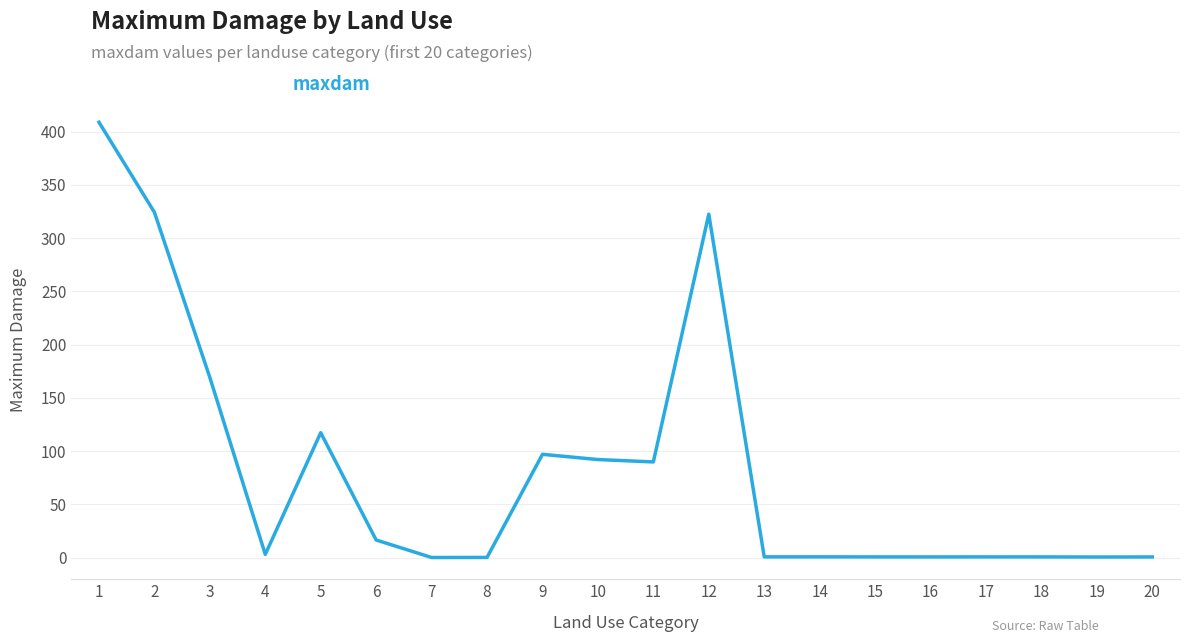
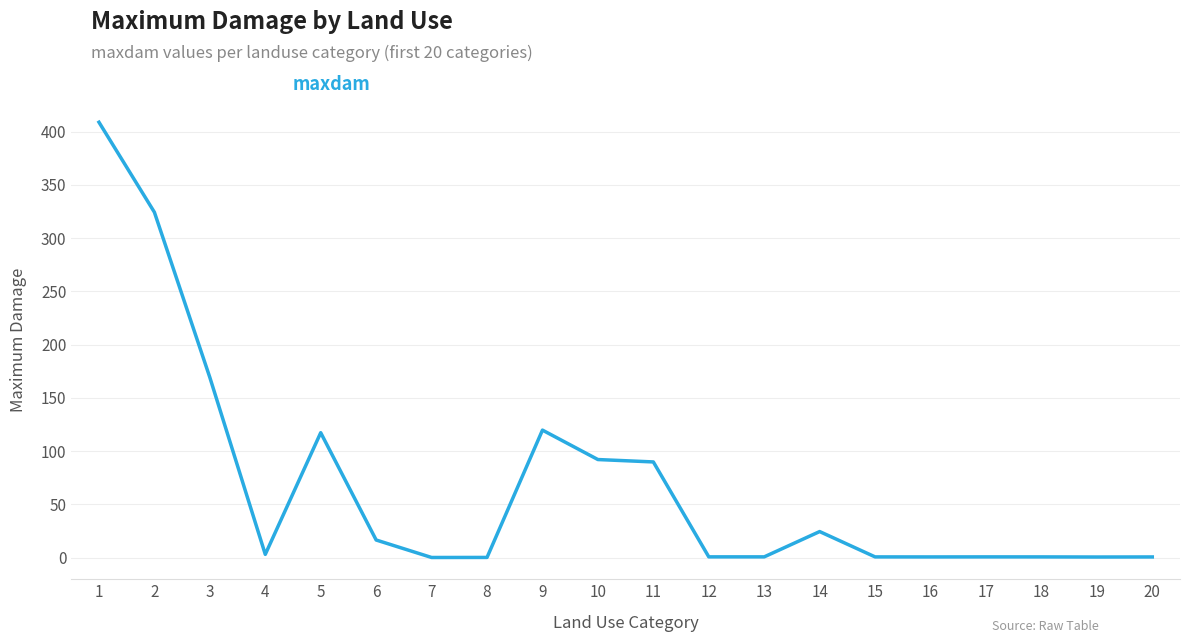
  {
    "1": 409,
    "2": 324,
    "3": 169,
    "4": 3,
    "5": 117,
    "6": 17,
    "7": 0,
    "8": 0,
-   "9": 97,
+   "9": 120,
    "10": 92,
    "11": 90,
-   "12": 323,
+   "12": 1,
    "13": 1,
-   "14": 1,
+   "14": 24,
    "15": 1,
    "16": 1,
    "17": 1,
    "18": 1,
    "19": 1,
    "20": 1
  }
